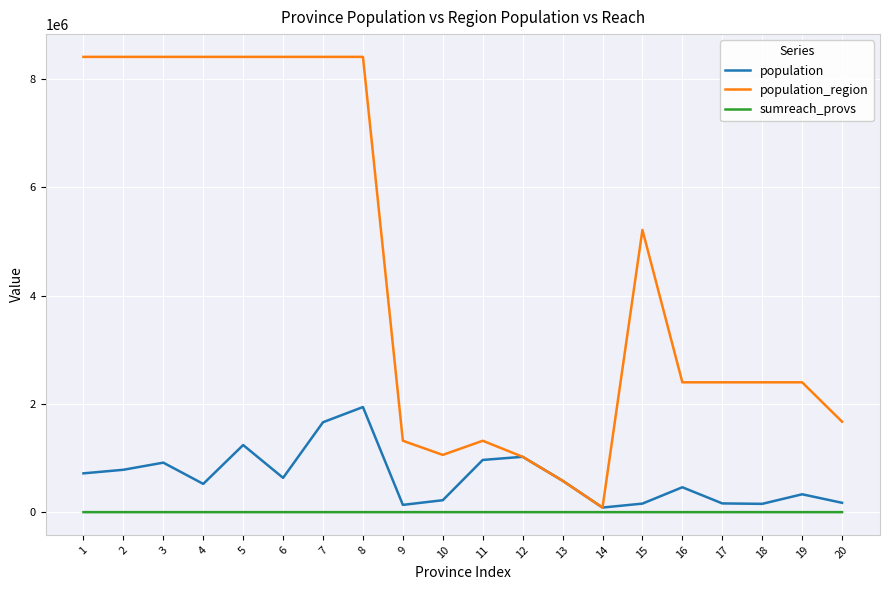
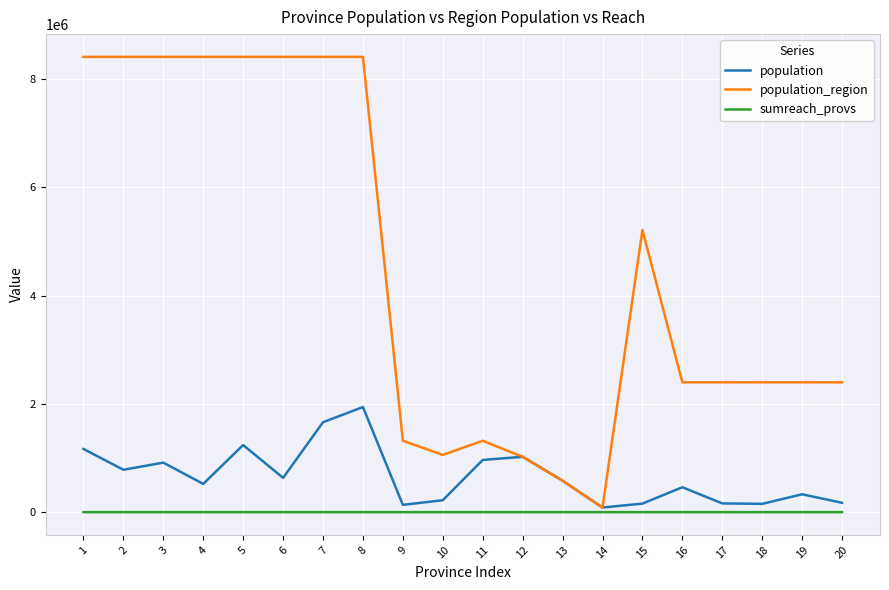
  {
    "population": {
-     "1": 700000,
+     "1": 1200000,
      "2": 800000,
      "3": 900000,
      "4": 500000,
      "5": 1200000,
      "6": 600000,
      "7": 1700000,
      "8": 1900000,
      "9": 100000,
      "10": 200000,
      "11": 1000000,
      "15": 200000,
      "16": 500000,
      "17": 200000,
      "18": 200000,
      "19": 300000,
      "20": 200000
    },
    "population_region": {
      "1": 8400000,
      "2": 8400000,
      "3": 8400000,
      "4": 8400000,
      "5": 8400000,
      "6": 8400000,
      "7": 8400000,
      "8": 8400000,
      "9": 1300000,
      "10": 1100000,
      "11": 1300000,
      "15": 5200000,
      "16": 2400000,
      "17": 2400000,
      "18": 2400000,
      "19": 2400000,
-     "20": 1700000
+     "20": 2400000
    },
    "sumreach_provs": {
      "1": 0,
      "2": 0,
      "3": 0,
      "4": 0,
      "5": 0,
      "6": 0,
      "7": 0,
      "8": 0,
      "9": 0,
      "10": 0,
      "11": 0,
      "12": 0,
      "13": 0,
      "14": 0,
      "15": 0,
      "16": 0,
      "17": 0,
      "18": 0,
      "19": 0,
      "20": 0
    }
  }
